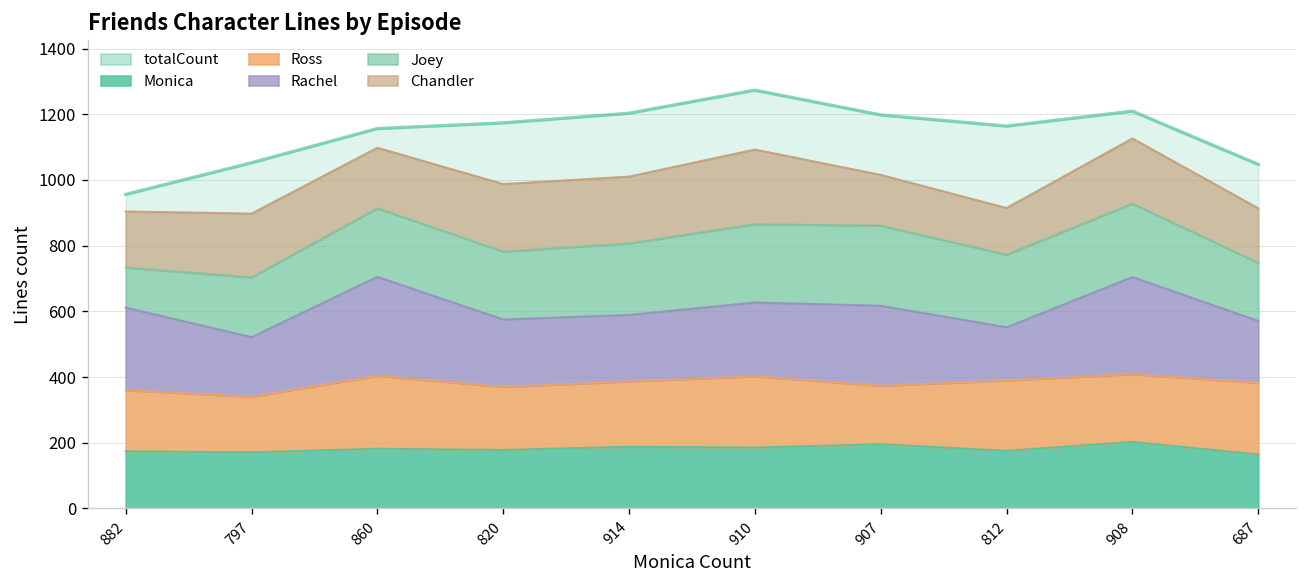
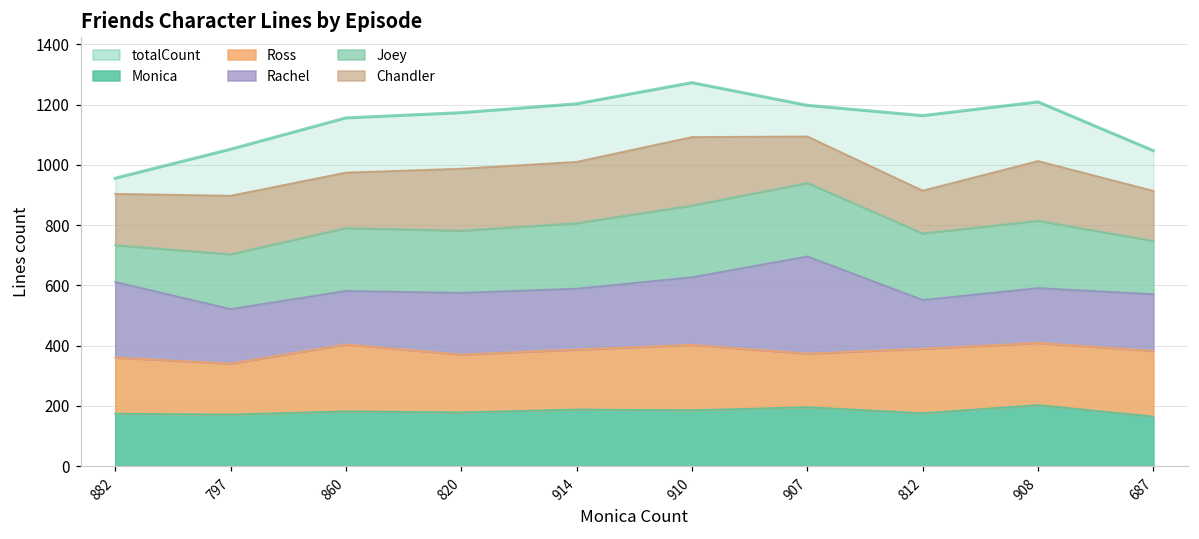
  {
    "Rachel": {
      "882": 250,
      "797": 180,
-     "860": 300,
+     "860": 180,
      "820": 210,
      "914": 200,
      "910": 220,
-     "907": 240,
+     "907": 320,
      "812": 160,
-     "908": 300,
+     "908": 180,
      "687": 190
    }
  }
